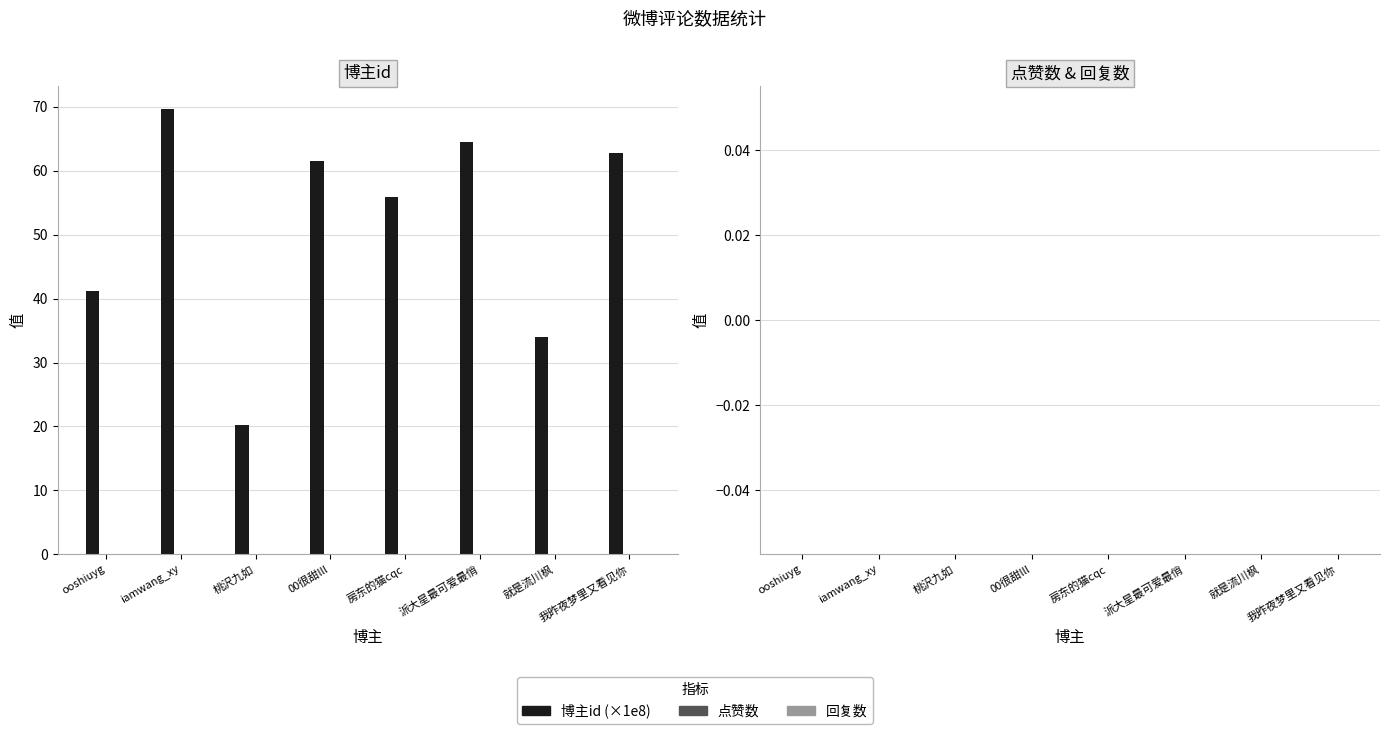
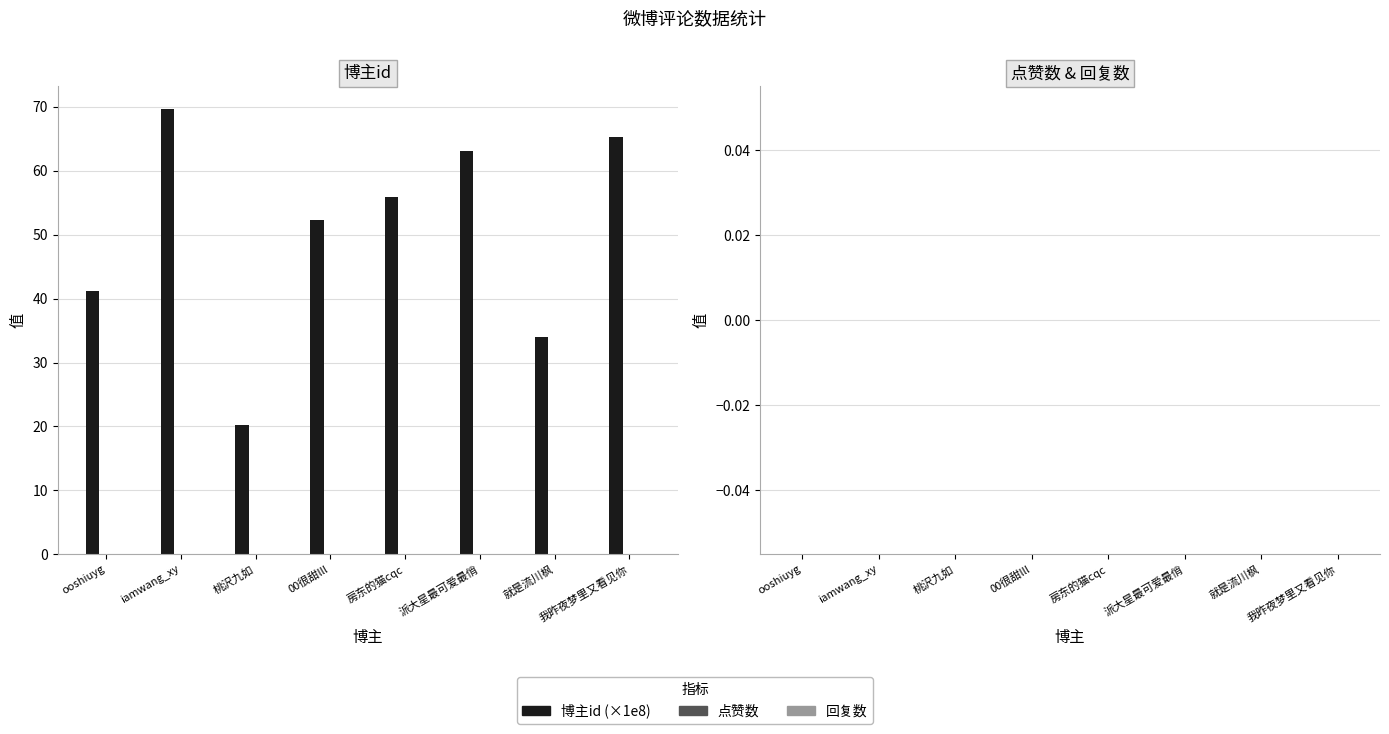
  {
    "博主id": {
      "博主id (×1e8)": {
        "ooshiuyg": 41,
        "iamwang_xy": 70,
        "桃沢九如": 20,
-       "00很甜lll": 62,
+       "00很甜lll": 52,
        "房东的猫cqc": 56,
-       "派大星最可爱最俏": 64,
+       "派大星最可爱最俏": 63,
        "就是流川枫": 34,
-       "我昨夜梦里又看见你": 63
+       "我昨夜梦里又看见你": 65
      },
      "点赞数": {
        "ooshiuyg": 0,
        "iamwang_xy": 0,
        "桃沢九如": 0,
        "00很甜lll": 0,
        "房东的猫cqc": 0,
        "派大星最可爱最俏": 0,
        "就是流川枫": 0,
        "我昨夜梦里又看见你": 0
      },
      "回复数": {
        "ooshiuyg": 0,
        "iamwang_xy": 0,
        "桃沢九如": 0,
        "00很甜lll": 0,
        "房东的猫cqc": 0,
        "派大星最可爱最俏": 0,
        "就是流川枫": 0,
        "我昨夜梦里又看见你": 0
      }
    }
  }
